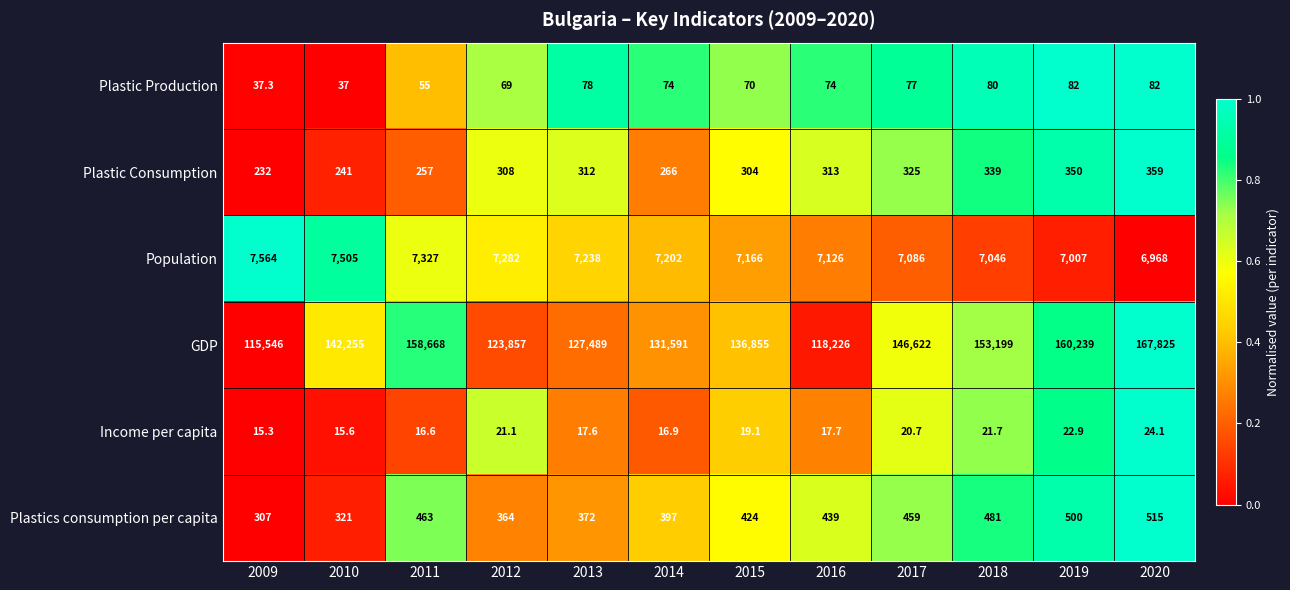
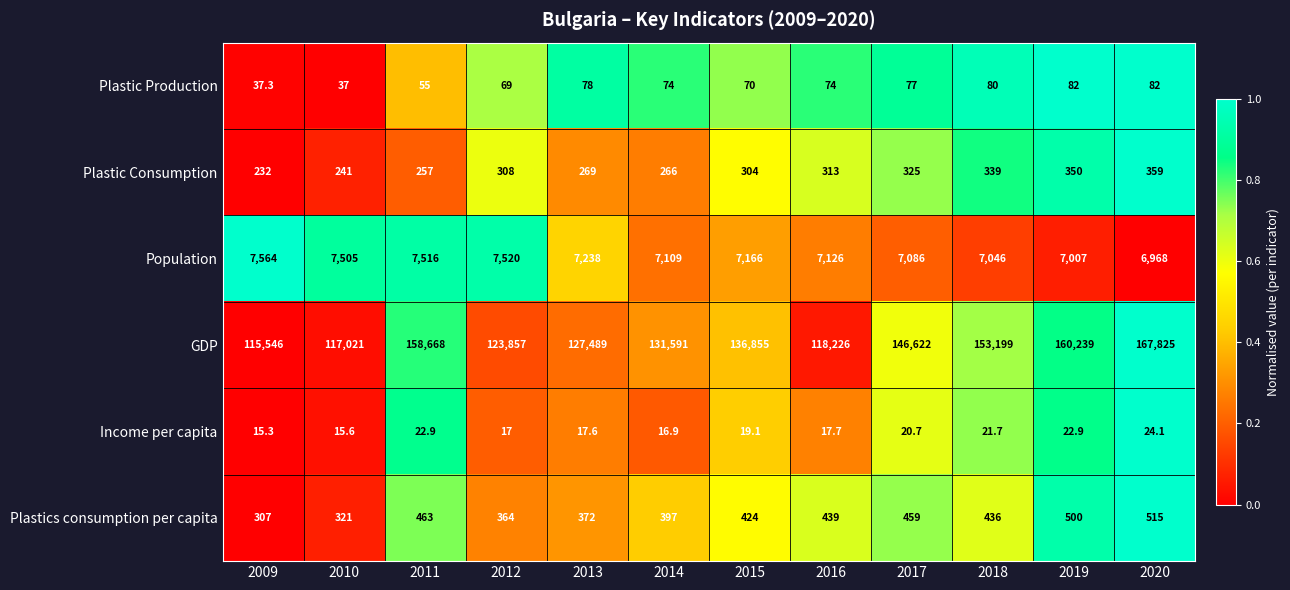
  {
    "Plastic Production": {
      "2009": "37.3",
      "2010": "37",
      "2011": "55",
      "2012": "69",
      "2013": "78",
      "2014": "74",
      "2015": "70",
      "2016": "74",
      "2017": "77",
      "2018": "80",
      "2019": "82",
      "2020": "82"
    },
    "Plastic Consumption": {
      "2009": "232",
      "2010": "241",
      "2011": "257",
      "2012": "308",
-     "2013": "312",
+     "2013": "269",
      "2014": "266",
      "2015": "304",
      "2016": "313",
      "2017": "325",
      "2018": "339",
      "2019": "350",
      "2020": "359"
    },
    "Population": {
      "2009": "7,564",
      "2010": "7,505",
-     "2011": "7,327",
-     "2012": "7,282",
+     "2011": "7,516",
+     "2012": "7,520",
      "2013": "7,238",
-     "2014": "7,202",
+     "2014": "7,109",
      "2015": "7,166",
      "2016": "7,126",
      "2017": "7,086",
      "2018": "7,046",
      "2019": "7,007",
      "2020": "6,968"
    },
    "GDP": {
      "2009": "115,546",
-     "2010": "142,255",
+     "2010": "117,021",
      "2011": "158,668",
      "2012": "123,857",
      "2013": "127,489",
      "2014": "131,591",
      "2015": "136,855",
      "2016": "118,226",
      "2017": "146,622",
      "2018": "153,199",
      "2019": "160,239",
      "2020": "167,825"
    },
    "Income per capita": {
      "2009": "15.3",
      "2010": "15.6",
-     "2011": "16.6",
-     "2012": "21.1",
+     "2011": "22.9",
+     "2012": "17",
      "2013": "17.6",
      "2014": "16.9",
      "2015": "19.1",
      "2016": "17.7",
      "2017": "20.7",
      "2018": "21.7",
      "2019": "22.9",
      "2020": "24.1"
    },
    "Plastics consumption per capita": {
      "2009": "307",
      "2010": "321",
      "2011": "463",
      "2012": "364",
      "2013": "372",
      "2014": "397",
      "2015": "424",
      "2016": "439",
      "2017": "459",
-     "2018": "481",
+     "2018": "436",
      "2019": "500",
      "2020": "515"
    }
  }
